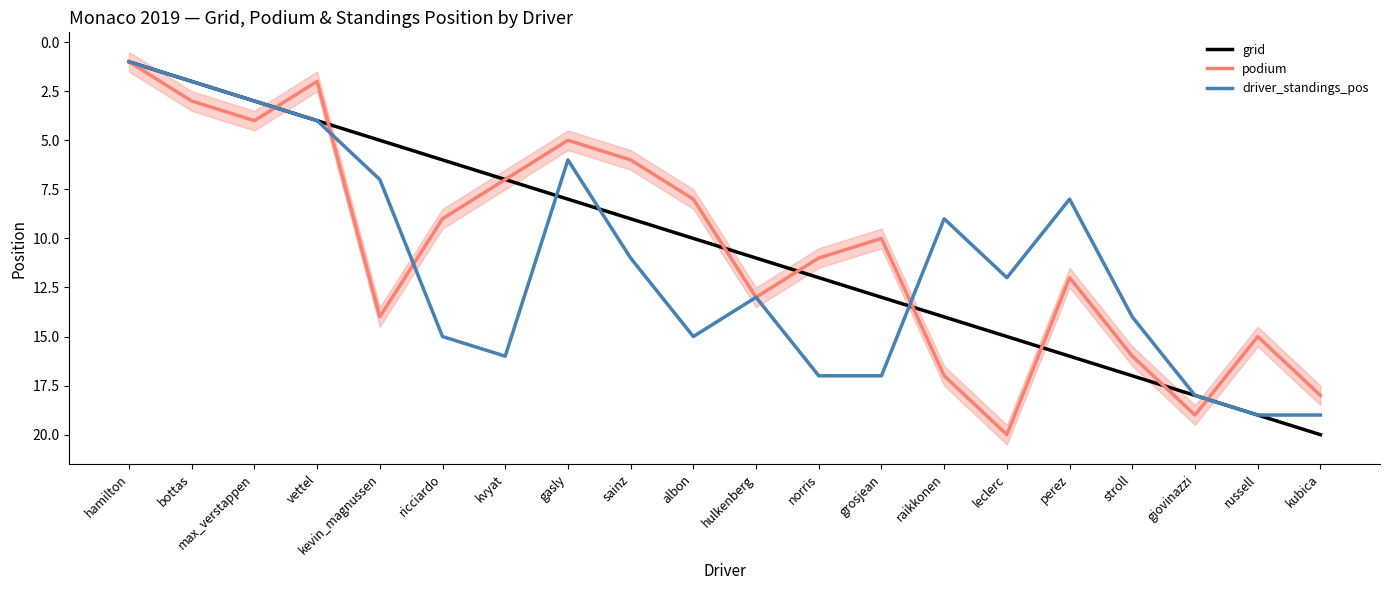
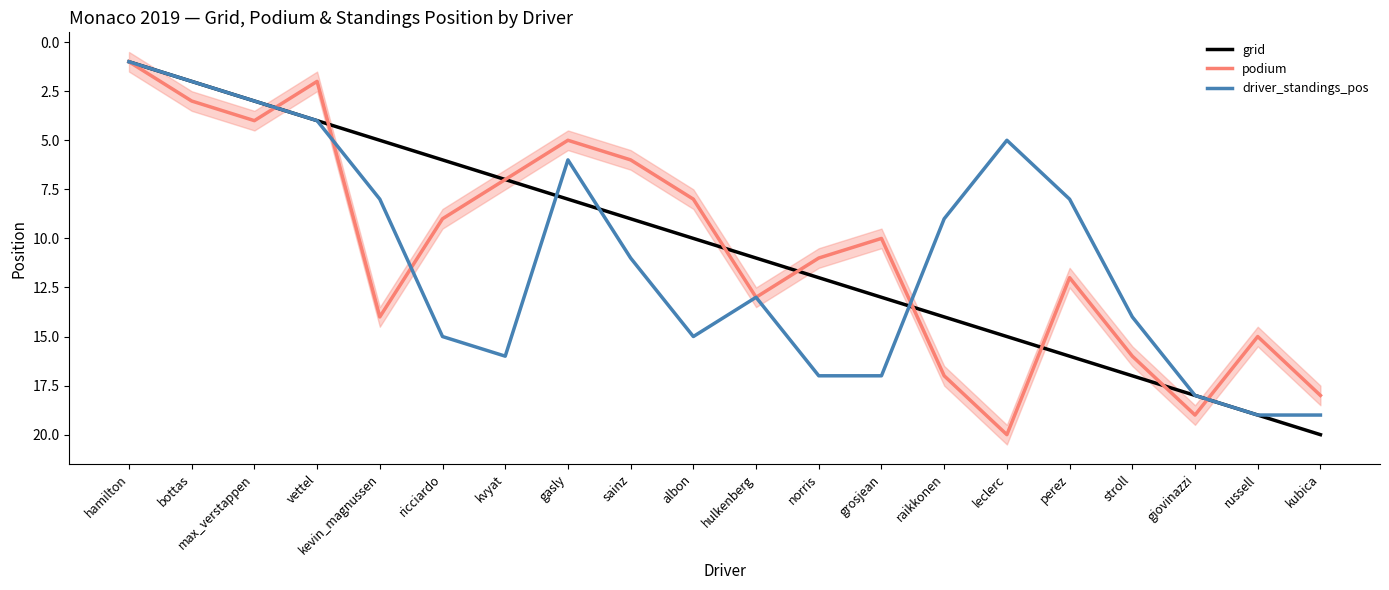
  {
    "grid": {
      "kevin_magnussen": 5,
      "ricciardo": 6,
      "gasly": 8,
      "sainz": 9,
      "albon": 10,
      "hulkenberg": 11,
      "norris": 12,
      "grosjean": 13,
      "raikkonen": 14,
      "leclerc": 15,
      "perez": 16,
      "stroll": 17,
      "kubica": 20
    },
    "driver_standings_pos": {
-     "kevin_magnussen": 7,
+     "kevin_magnussen": 8,
      "ricciardo": 15,
      "kvyat": 16,
      "gasly": 6,
      "sainz": 11,
      "albon": 15,
      "norris": 17,
      "grosjean": 17,
      "raikkonen": 9,
-     "leclerc": 12,
+     "leclerc": 5,
      "perez": 8,
      "stroll": 14,
      "kubica": 19
    }
  }
